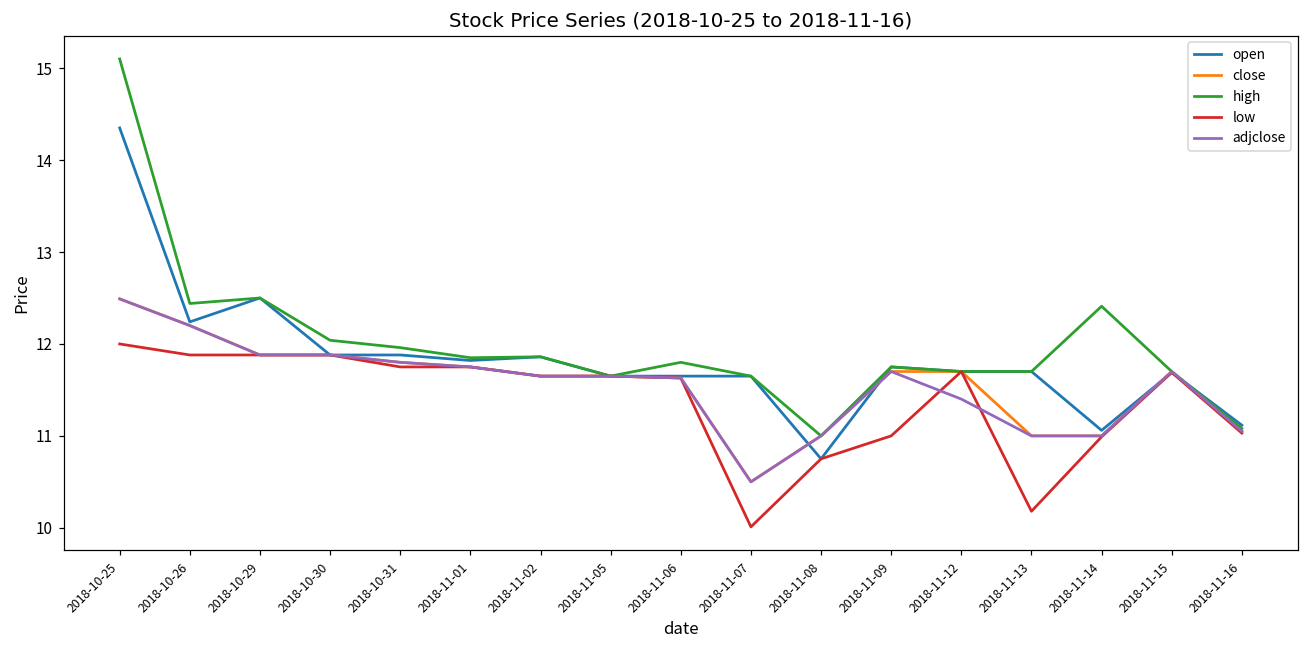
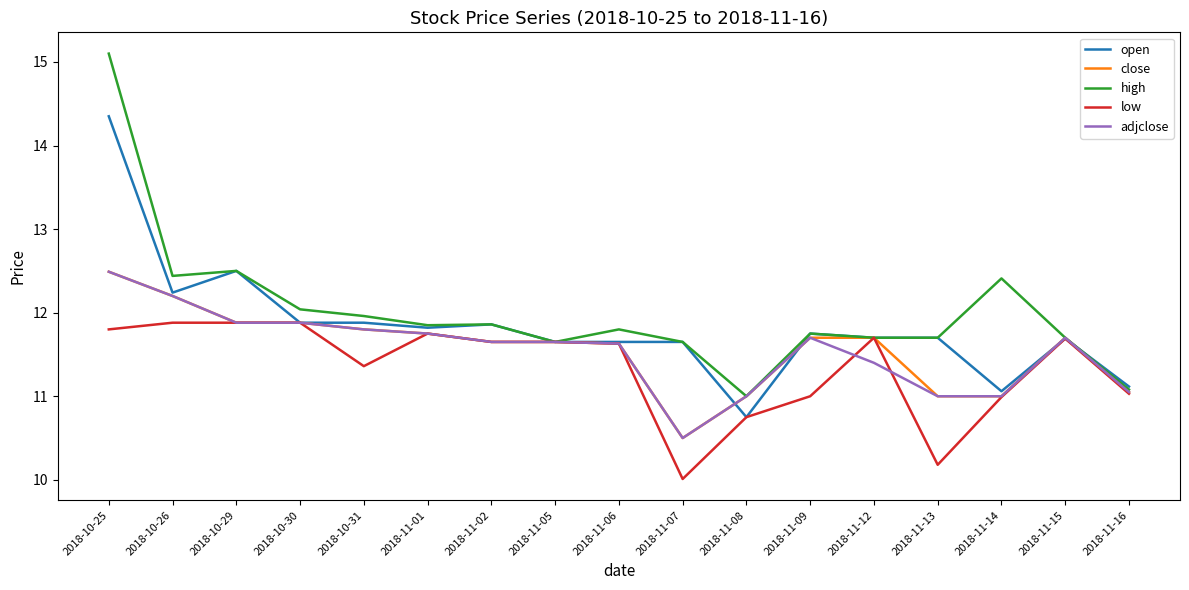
  {
    "open": {
      "2018-10-25": 14.4,
      "2018-10-26": 12.2,
      "2018-10-31": 11.9,
      "2018-11-14": 11.1,
      "2018-11-16": 11.1
    },
    "high": {
      "2018-10-25": 15.1,
      "2018-10-26": 12.4,
      "2018-10-30": 12.0,
      "2018-10-31": 12.0,
      "2018-11-06": 11.8,
      "2018-11-14": 12.4
    },
    "low": {
-     "2018-10-25": 12.0,
+     "2018-10-25": 11.8,
      "2018-10-26": 11.9,
-     "2018-10-31": 11.8,
+     "2018-10-31": 11.4,
      "2018-11-07": 10.0,
      "2018-11-09": 11.0,
      "2018-11-13": 10.2
    },
    "adjclose": {
      "2018-11-12": 11.4
    }
  }
